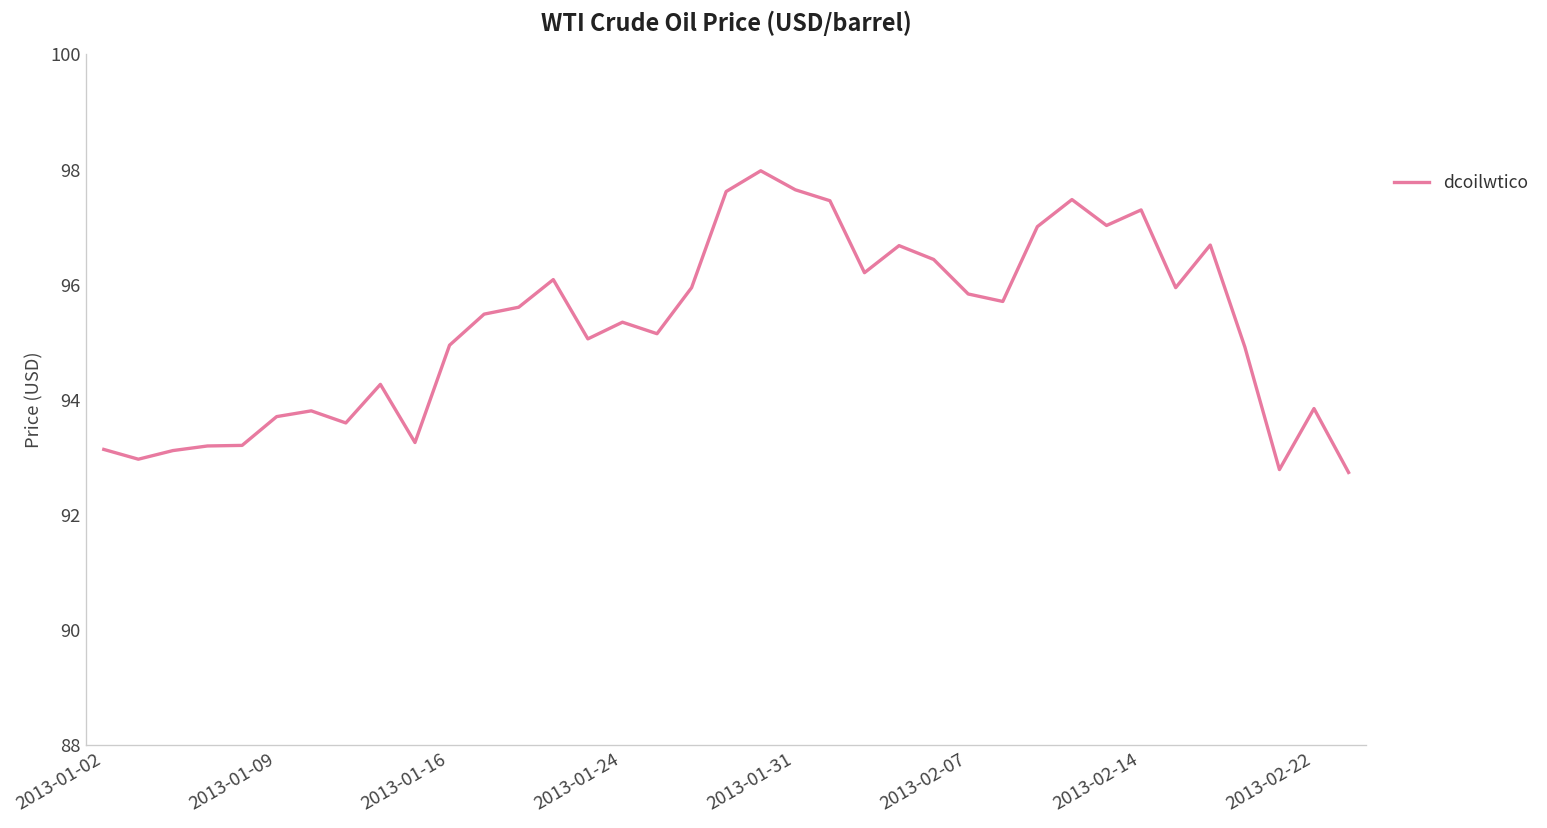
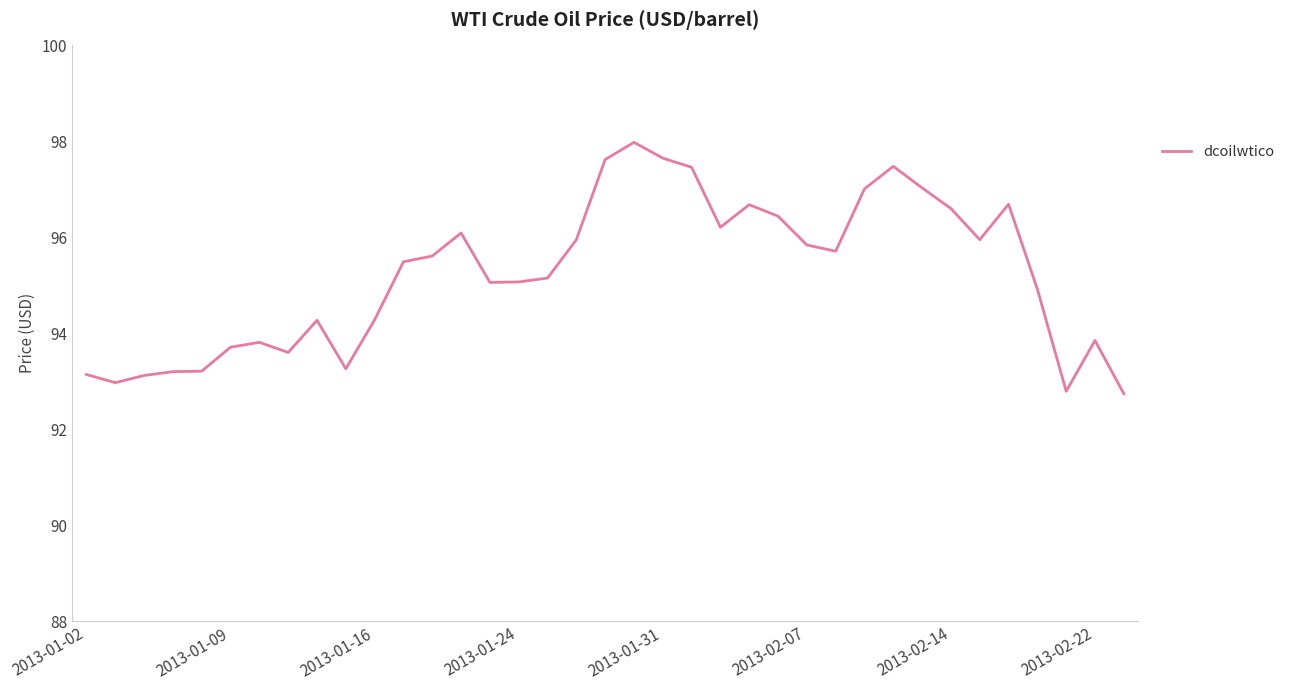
  {
    "2013-01-02": 93.1,
    "2013-01-09": 93.7,
-   "2013-01-16": 95.0,
-   "2013-01-24": 95.4,
+   "2013-01-16": 94.3,
+   "2013-01-24": 95.1,
    "2013-01-31": 97.7,
    "2013-02-07": 95.8,
-   "2013-02-14": 97.3,
+   "2013-02-14": 96.6,
    "2013-02-22": 93.9
  }
